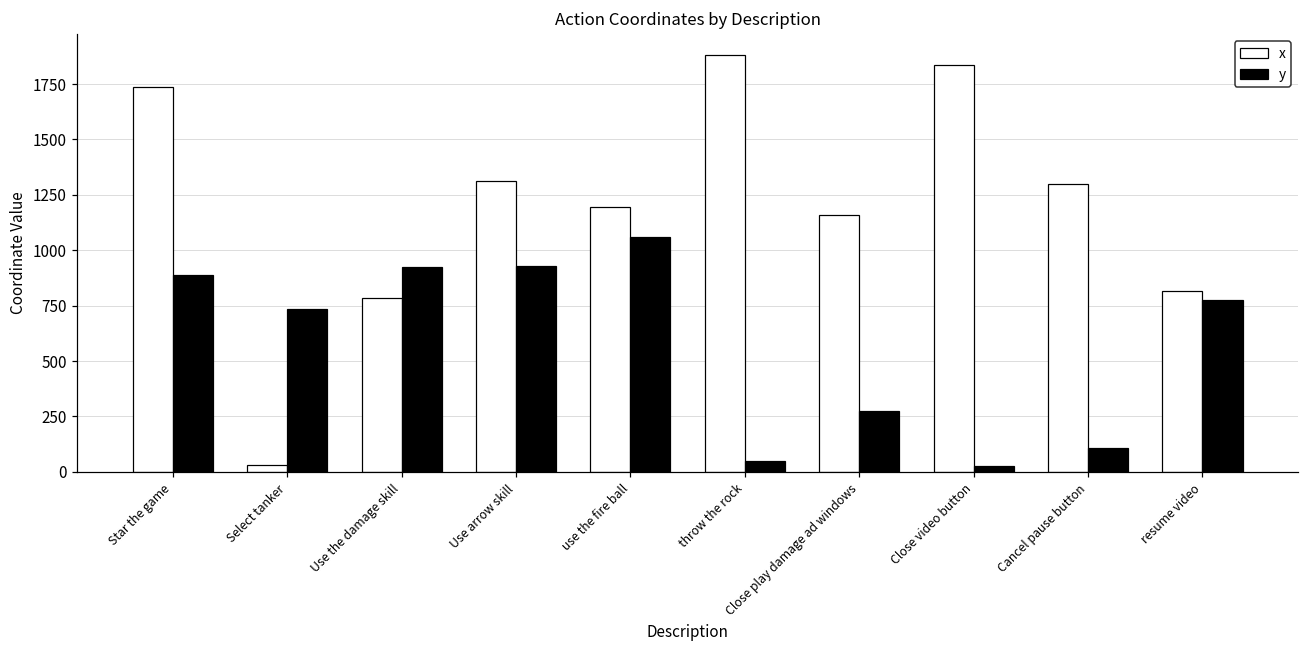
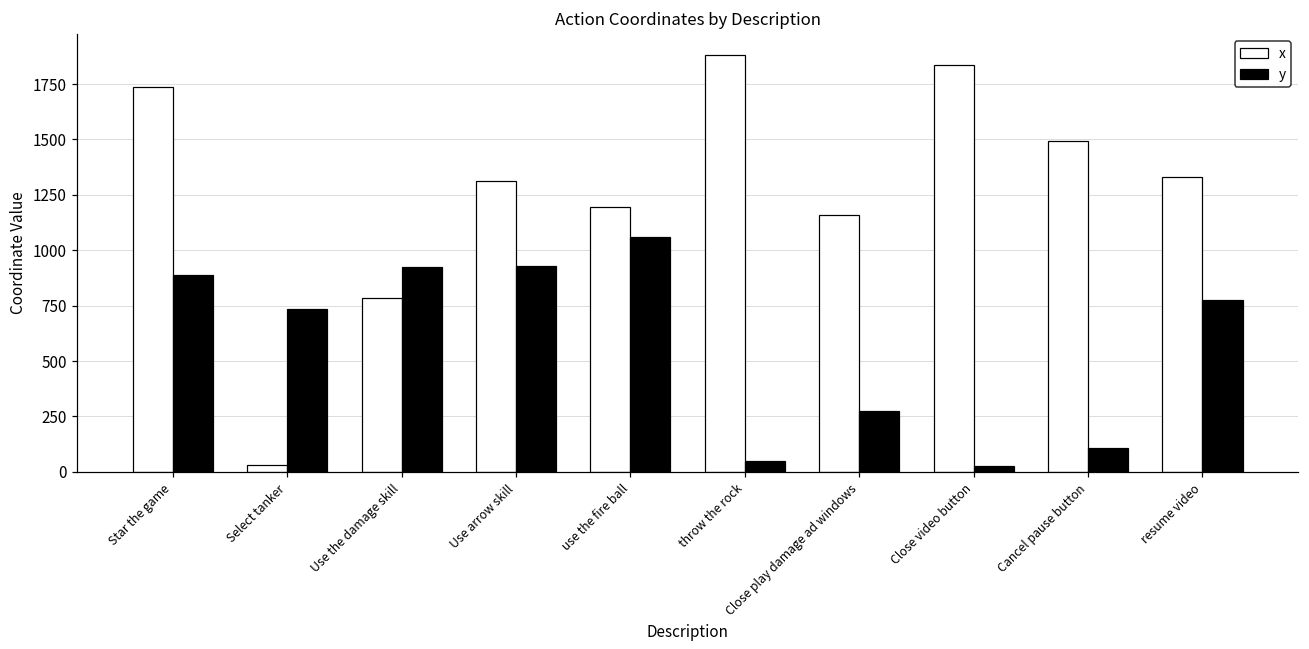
  {
    "x": {
      "Star the game": 1740,
      "Select tanker": 30,
      "Use the damage skill": 780,
      "Use arrow skill": 1310,
      "use the fire ball": 1200,
      "throw the rock": 1880,
      "Close play damage ad windows": 1160,
      "Close video button": 1840,
-     "Cancel pause button": 1300,
-     "resume video": 810
+     "Cancel pause button": 1490,
+     "resume video": 1330
    },
    "y": {
      "Star the game": 890,
      "Select tanker": 740,
      "Use the damage skill": 920,
      "Use arrow skill": 930,
      "use the fire ball": 1060,
      "throw the rock": 50,
      "Close play damage ad windows": 270,
      "Close video button": 30,
      "Cancel pause button": 110,
      "resume video": 780
    }
  }
